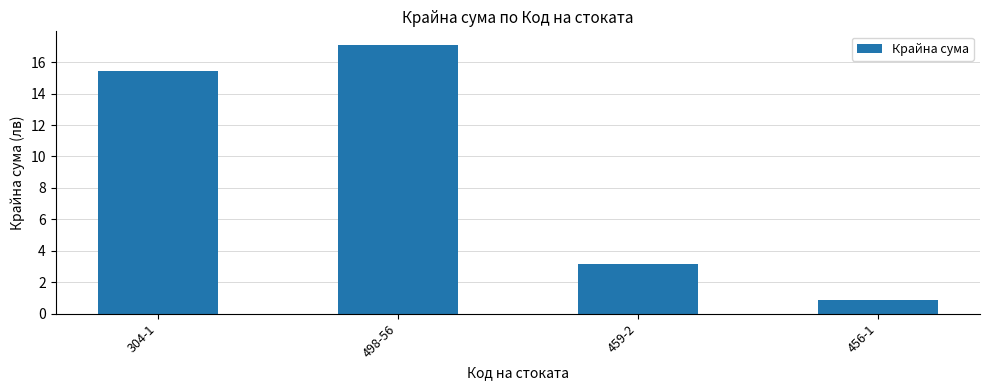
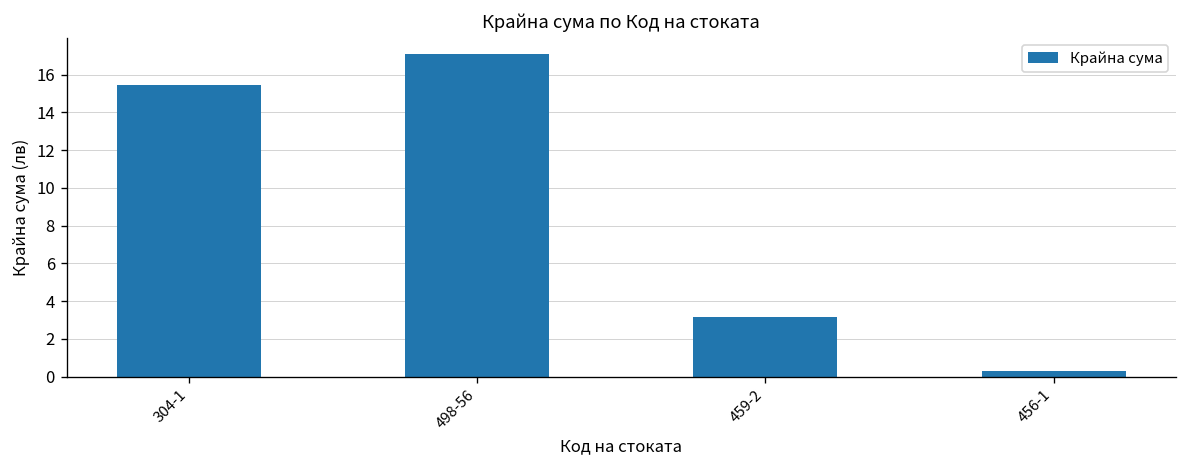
  {
    "304-1": 15.4,
    "498-56": 17.1,
    "459-2": 3.1,
-   "456-1": 0.9
+   "456-1": 0.3
  }
